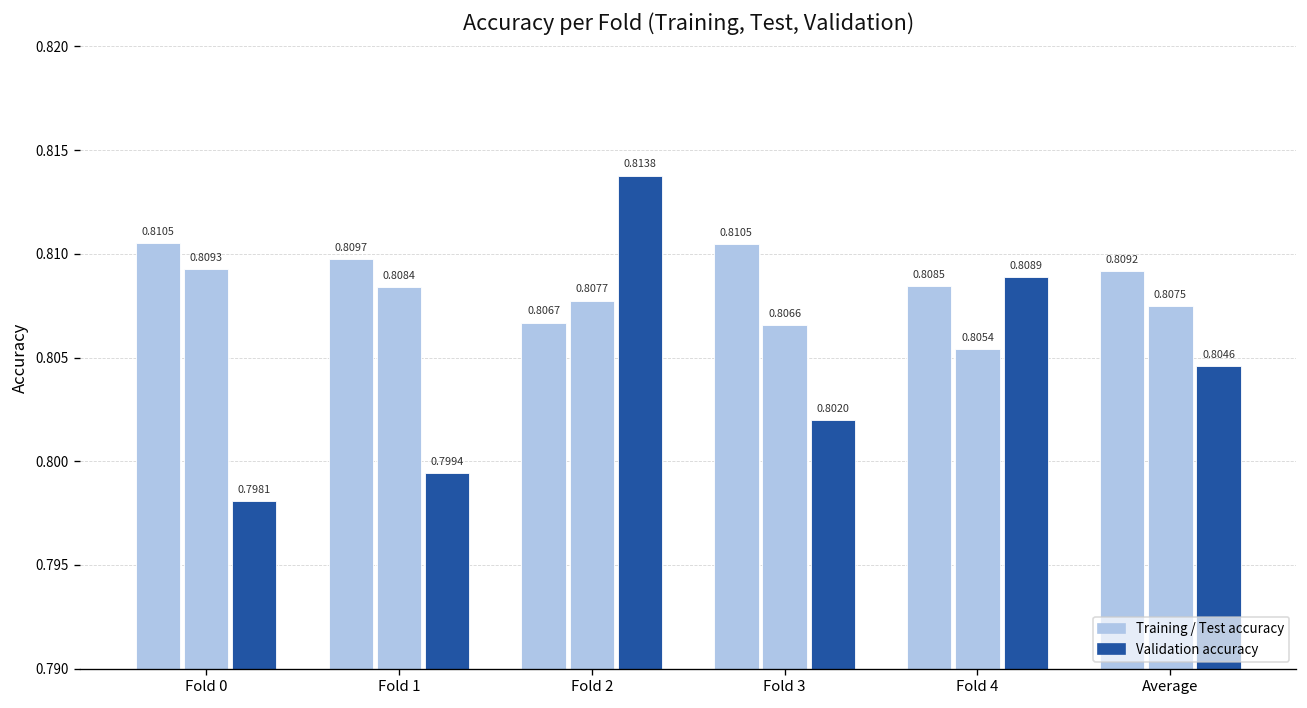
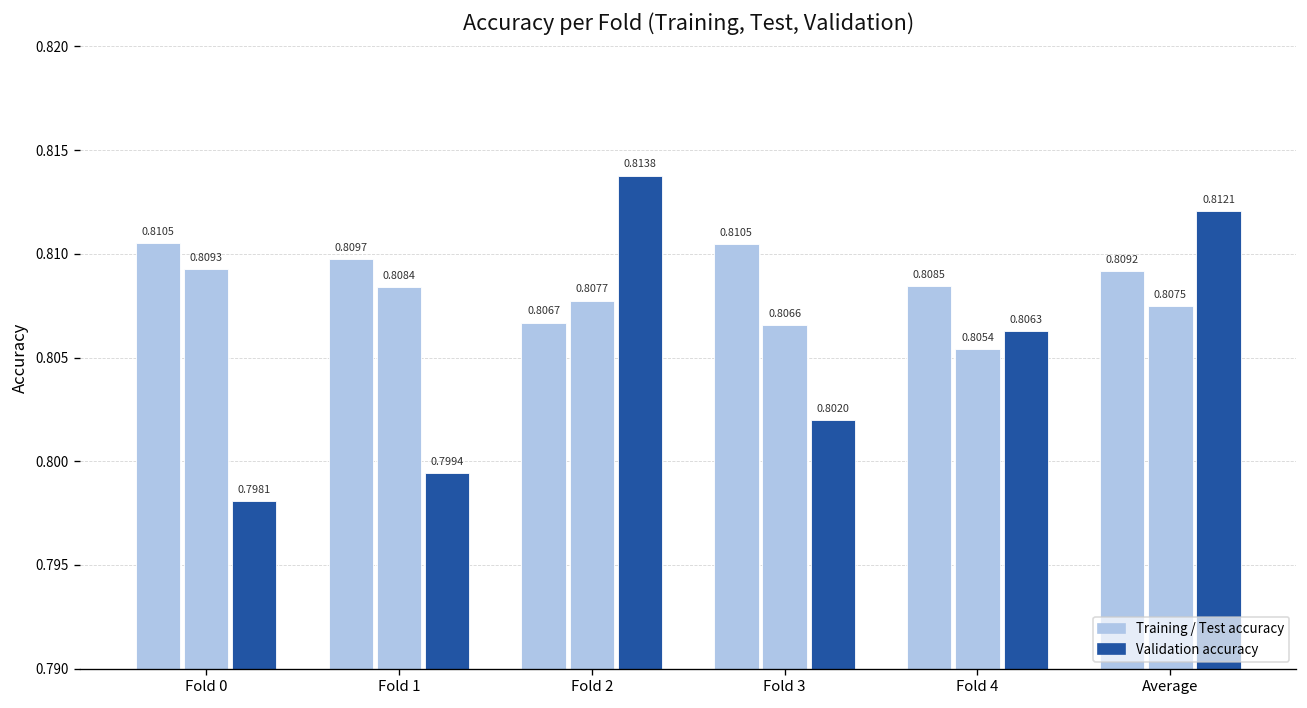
  {
    "Validation accuracy": {
      "Fold 0": 0.7981,
      "Fold 1": 0.7994,
      "Fold 2": 0.8138,
      "Fold 3": 0.8020,
-     "Fold 4": 0.8089,
-     "Average": 0.8046
+     "Fold 4": 0.8063,
+     "Average": 0.8121
    }
  }
